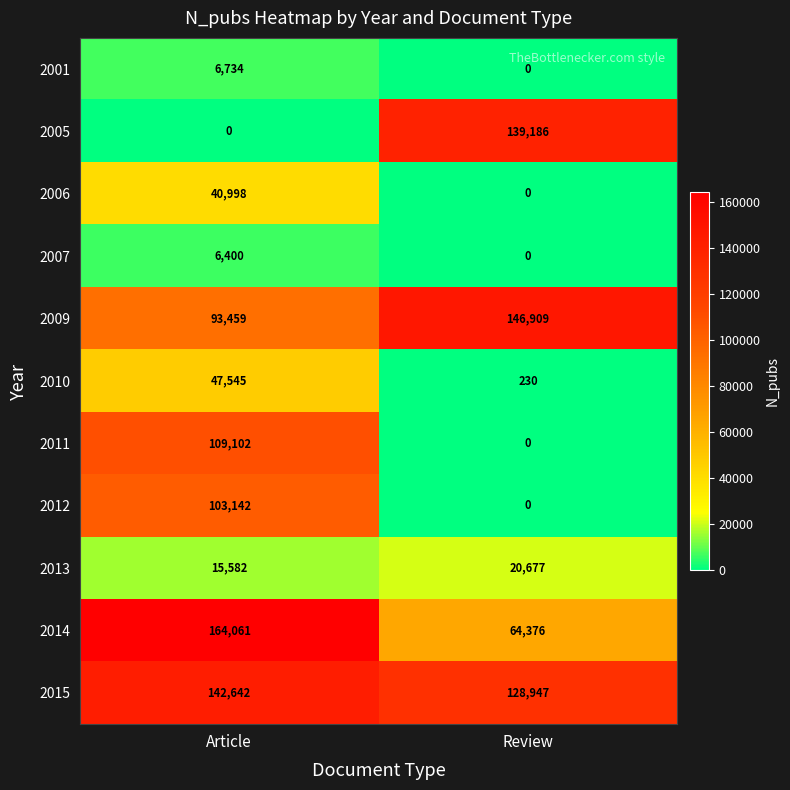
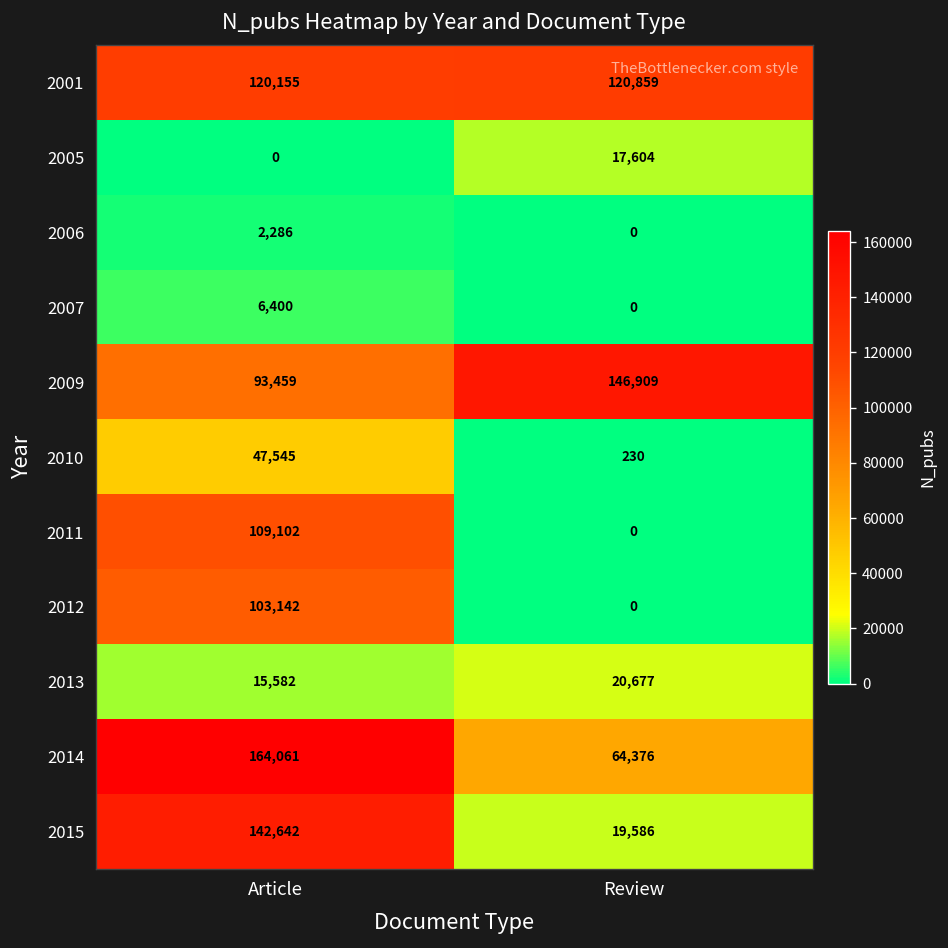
  {
    "2001": {
-     "Article": "6,734",
-     "Review": "0"
+     "Article": "120,155",
+     "Review": "120,859"
    },
    "2005": {
      "Article": "0",
-     "Review": "139,186"
+     "Review": "17,604"
    },
    "2006": {
-     "Article": "40,998",
+     "Article": "2,286",
      "Review": "0"
    },
    "2007": {
      "Article": "6,400",
      "Review": "0"
    },
    "2009": {
      "Article": "93,459",
      "Review": "146,909"
    },
    "2010": {
      "Article": "47,545",
      "Review": "230"
    },
    "2011": {
      "Article": "109,102",
      "Review": "0"
    },
    "2012": {
      "Article": "103,142",
      "Review": "0"
    },
    "2013": {
      "Article": "15,582",
      "Review": "20,677"
    },
    "2014": {
      "Article": "164,061",
      "Review": "64,376"
    },
    "2015": {
      "Article": "142,642",
-     "Review": "128,947"
+     "Review": "19,586"
    }
  }
